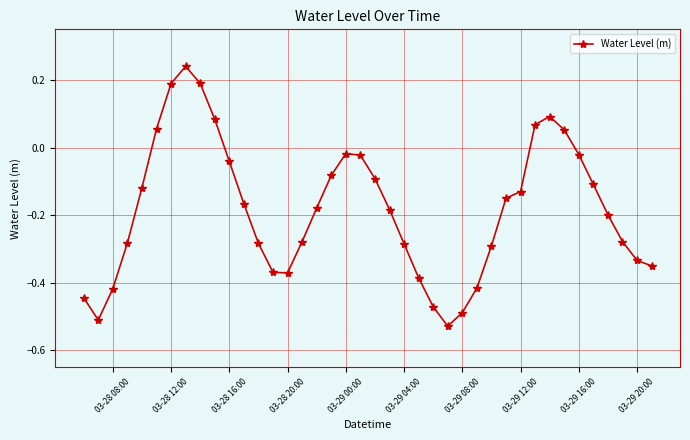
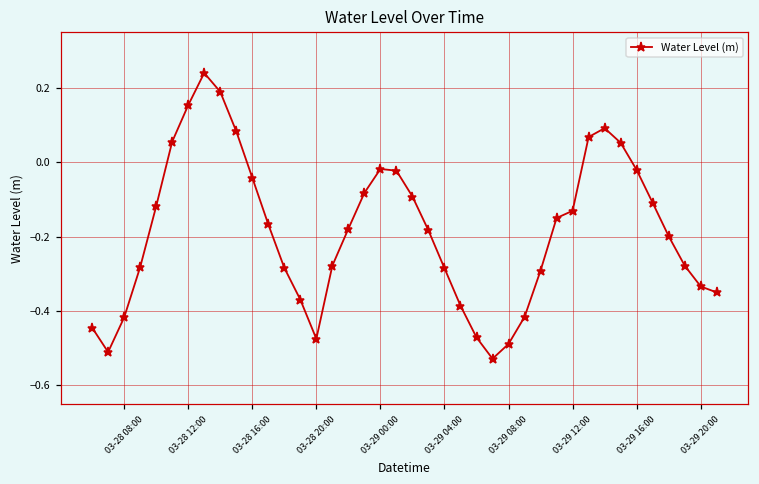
  {
    "03-28 08:00": -0.42,
-   "03-28 12:00": 0.19,
+   "03-28 12:00": 0.15,
    "03-28 16:00": -0.04,
-   "03-28 20:00": -0.37,
+   "03-28 20:00": -0.47,
    "03-29 00:00": -0.02,
    "03-29 04:00": -0.28,
    "03-29 08:00": -0.49,
    "03-29 12:00": -0.13,
    "03-29 16:00": -0.02,
    "03-29 20:00": -0.33
  }
